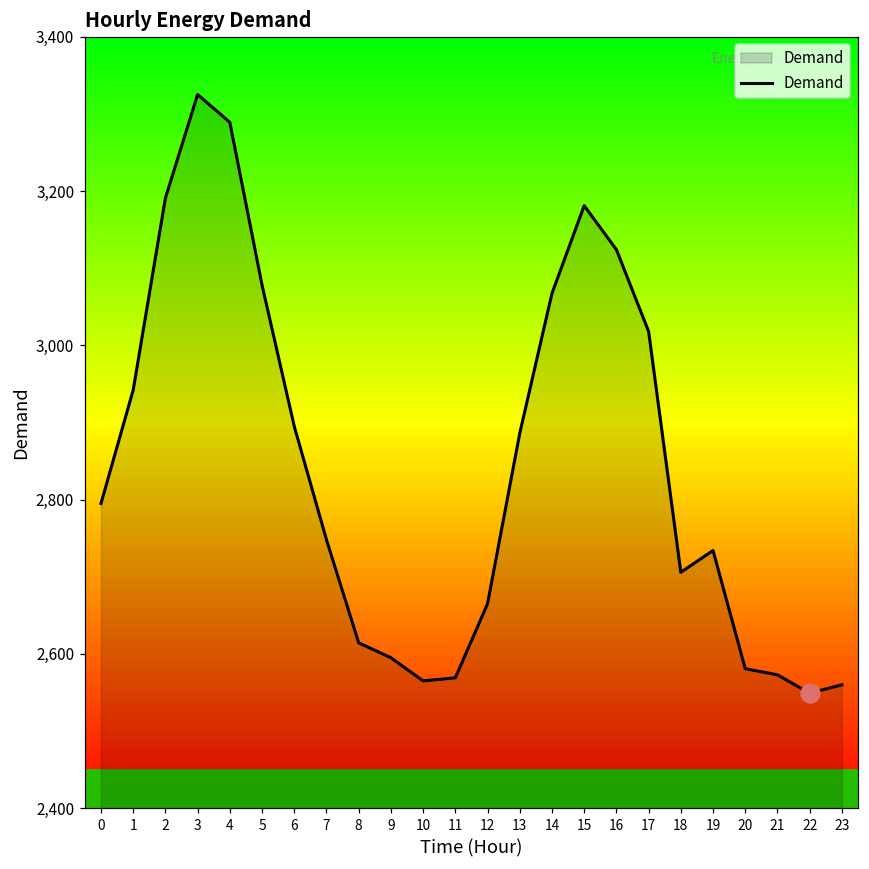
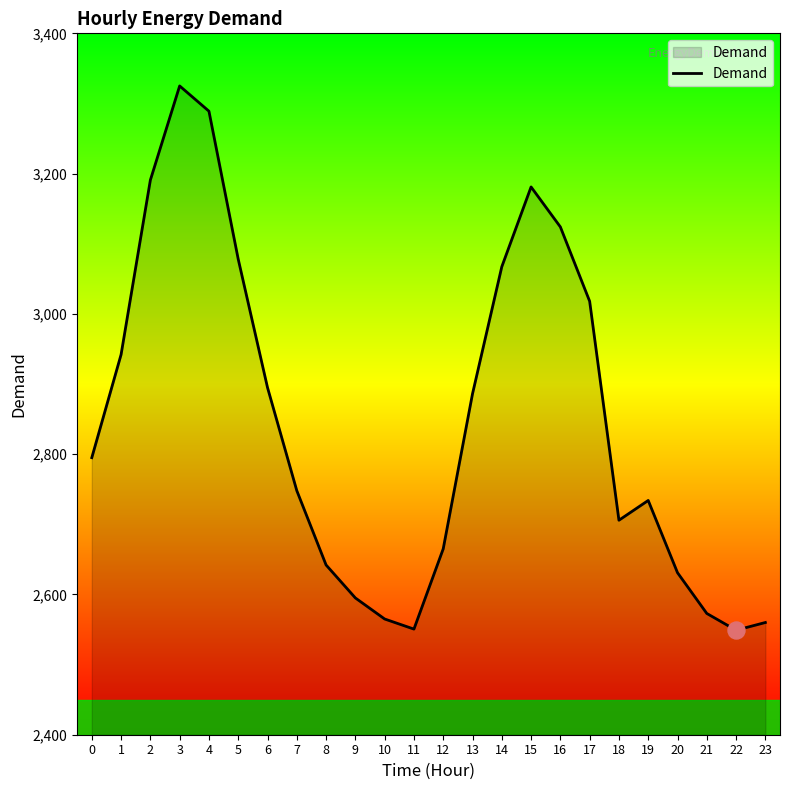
  {
    "Demand": {
      "0": "2,800",
      "1": "2,940",
      "2": "3,190",
      "3": "3,330",
      "4": "3,290",
      "5": "3,080",
      "6": "2,900",
      "7": "2,750",
-     "8": "2,610",
+     "8": "2,640",
      "9": "2,600",
      "10": "2,570",
-     "11": "2,570",
+     "11": "2,550",
      "12": "2,670",
      "13": "2,890",
      "14": "3,070",
      "15": "3,180",
      "16": "3,120",
      "17": "3,020",
      "18": "2,710",
      "19": "2,730",
-     "20": "2,580",
+     "20": "2,630",
      "21": "2,570",
      "23": "2,560"
    }
  }
